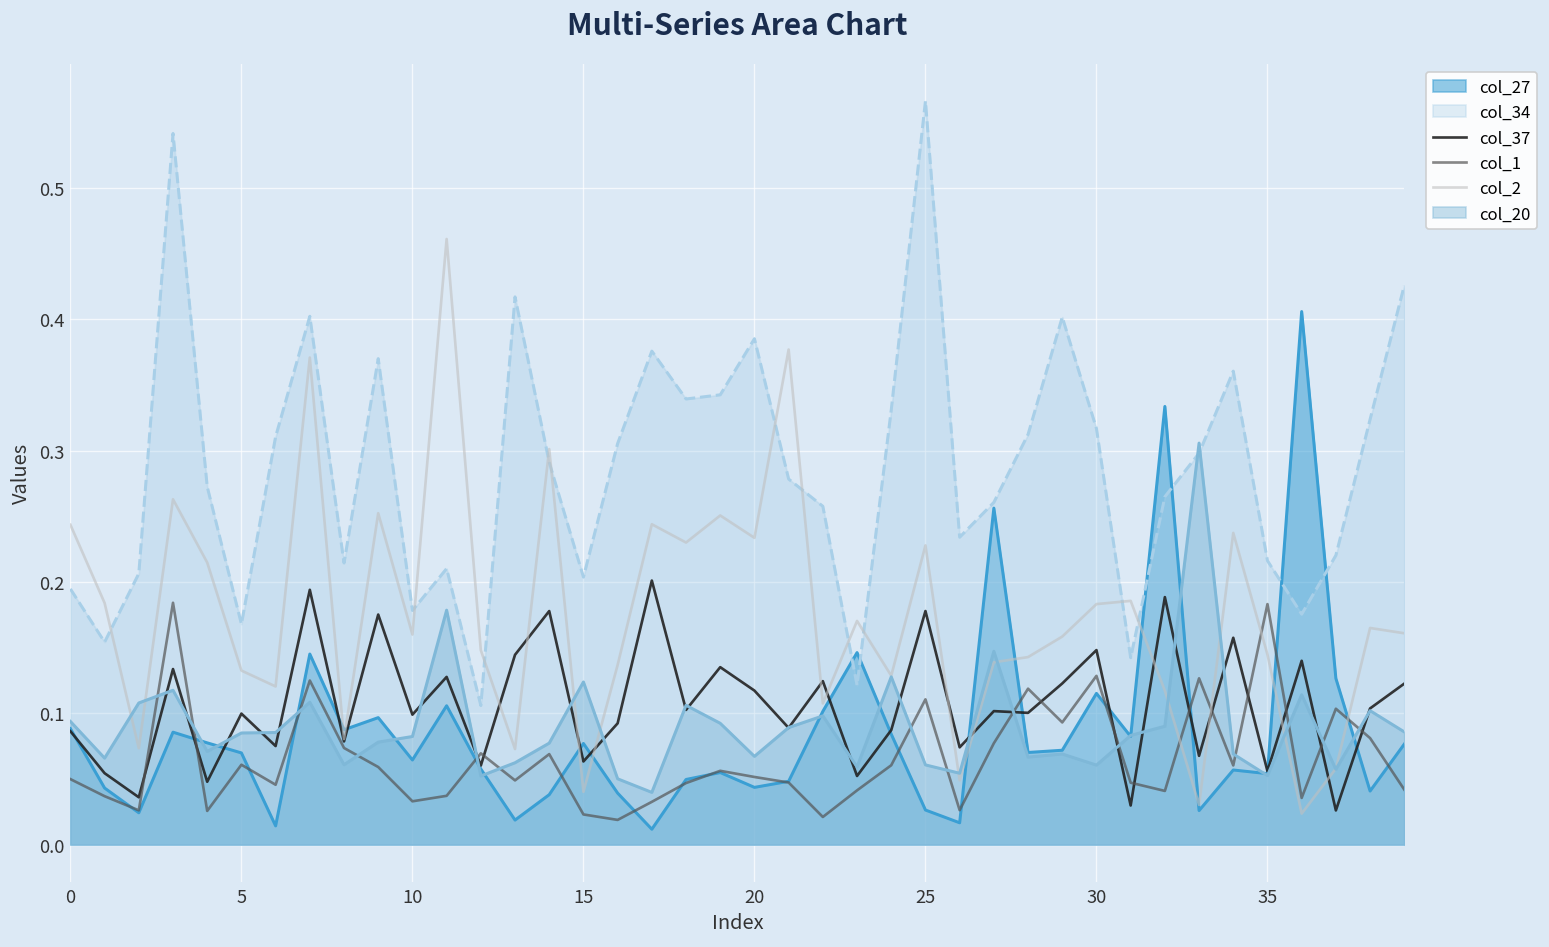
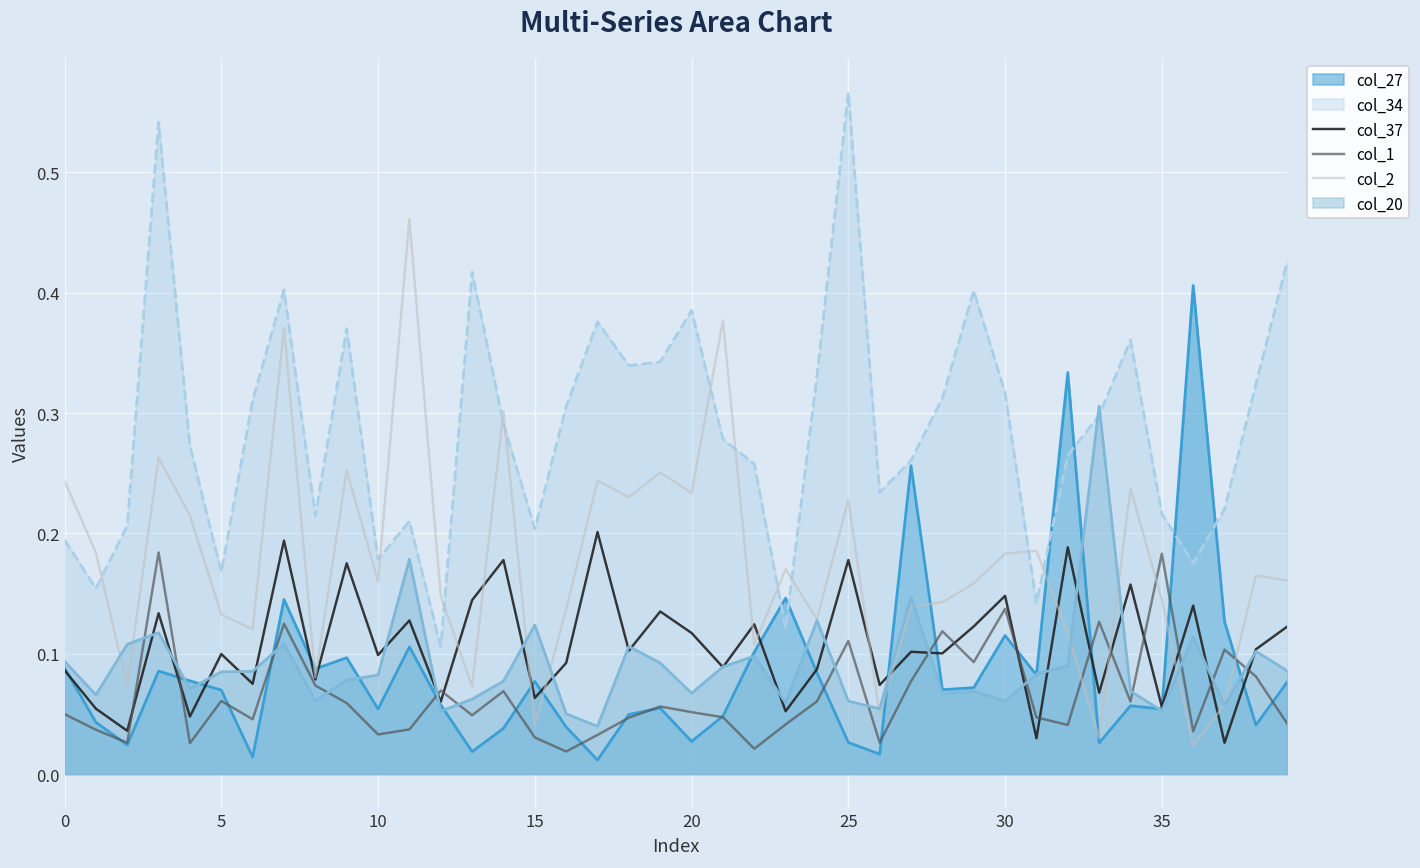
  {
    "col_27": {
      "5": 0.070,
-     "10": 0.064,
+     "10": 0.054,
      "15": 0.077,
-     "20": 0.044,
+     "20": 0.027,
      "25": 0.026,
      "30": 0.115
    },
    "col_37": {
      "5": 0.100,
      "10": 0.099,
      "15": 0.063,
      "20": 0.117,
      "25": 0.178,
      "30": 0.148
    },
    "col_1": {
      "0": 0.050,
      "5": 0.061,
      "10": 0.033,
-     "15": 0.023,
+     "15": 0.030,
      "20": 0.051,
      "25": 0.111,
-     "30": 0.128,
+     "30": 0.137,
      "35": 0.183
    }
  }
